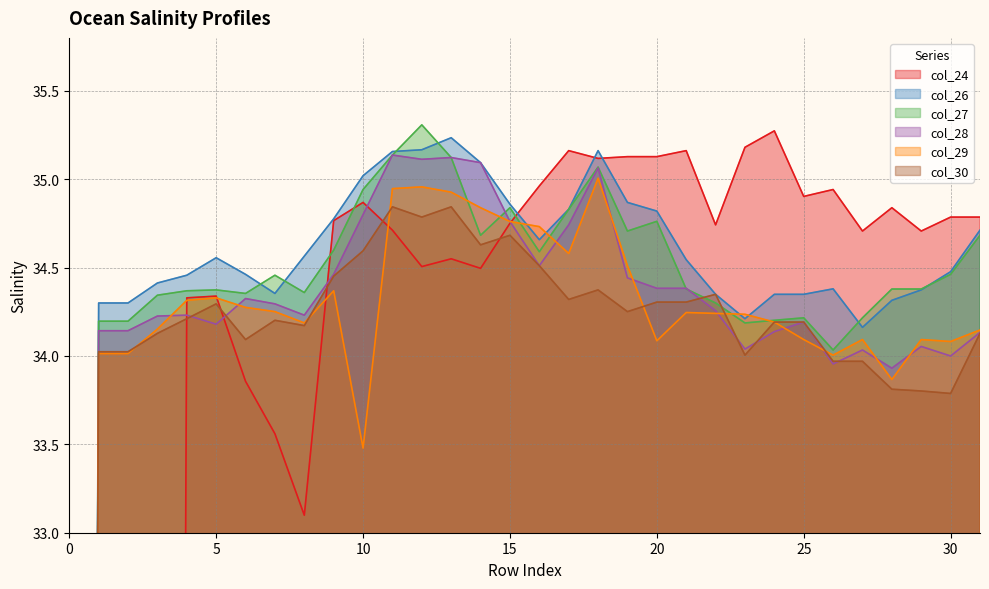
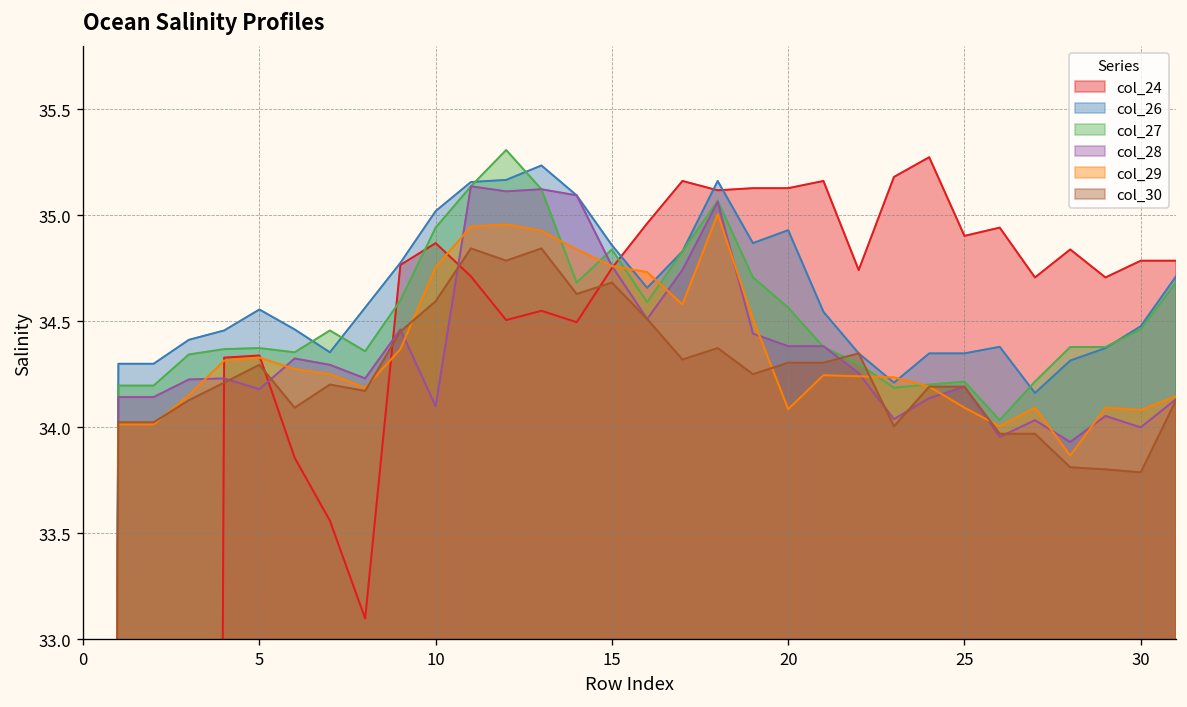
  {
    "col_26": {
      "5": 34.56,
      "10": 35.02,
      "15": 34.86,
-     "20": 34.82,
+     "20": 34.93,
      "25": 34.35,
      "30": 34.48
    },
    "col_27": {
      "5": 34.37,
      "10": 34.94,
      "15": 34.84,
-     "20": 34.76,
+     "20": 34.57,
      "25": 34.22,
      "30": 34.46
    },
    "col_28": {
      "5": 34.18,
-     "10": 34.8,
+     "10": 34.1,
      "20": 34.38,
      "30": 34.0
    },
    "col_29": {
-     "10": 33.48,
+     "10": 34.76,
      "20": 34.09,
      "25": 34.09,
      "30": 34.08
    }
  }
